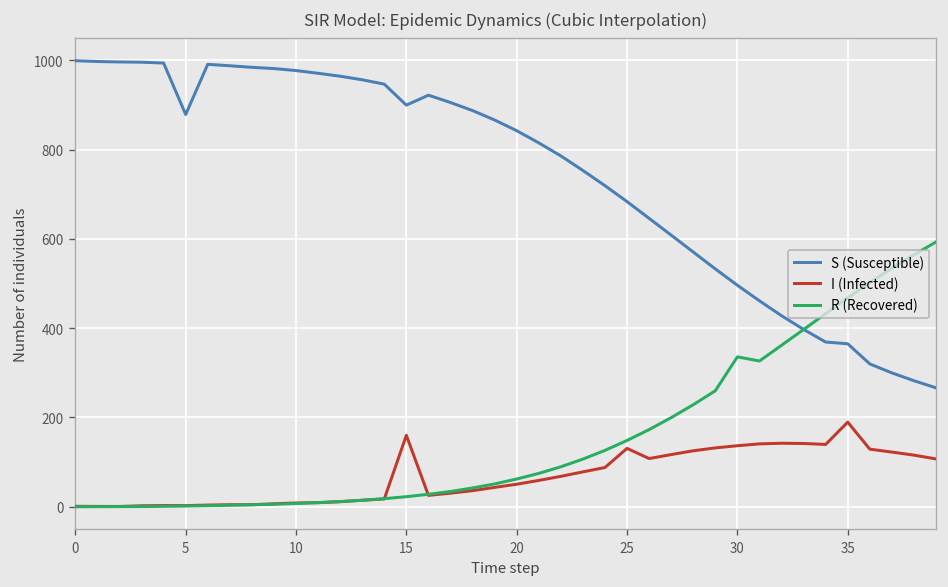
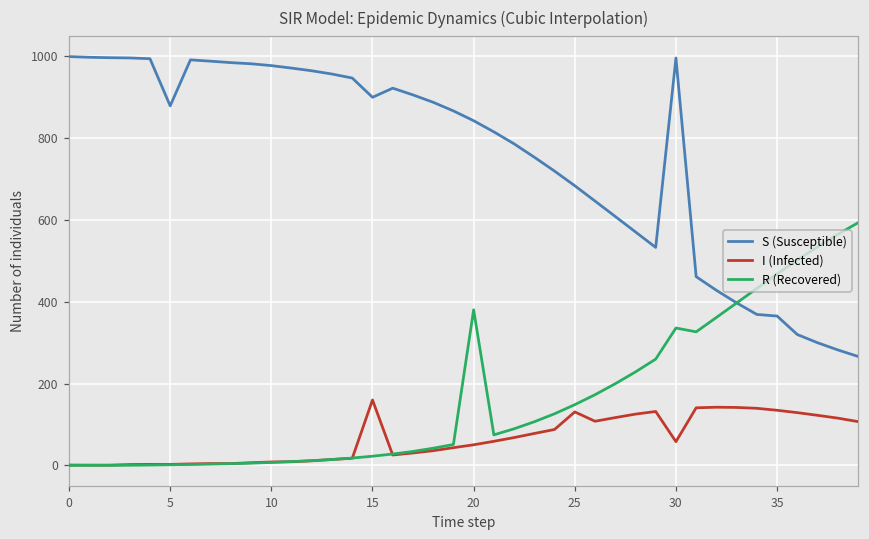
  {
    "S (Susceptible)": {
      "0": 1000,
      "5": 880,
      "10": 980,
      "15": 900,
      "20": 840,
      "25": 680,
-     "30": 500,
+     "30": 1000,
      "35": 370
    },
    "I (Infected)": {
      "15": 160,
      "20": 50,
      "25": 130,
-     "30": 140,
-     "35": 190
+     "30": 60,
+     "35": 130
    },
    "R (Recovered)": {
      "15": 20,
-     "20": 60,
+     "20": 380,
      "25": 150,
      "30": 340
    }
  }
